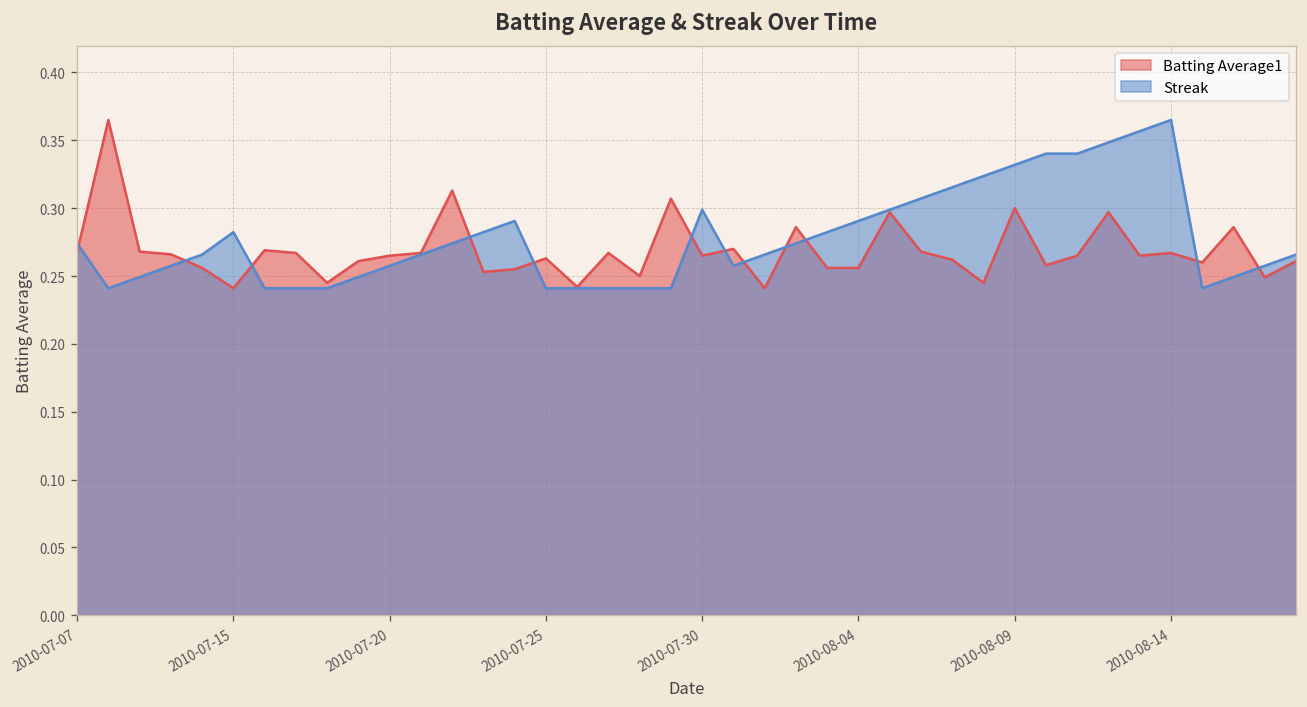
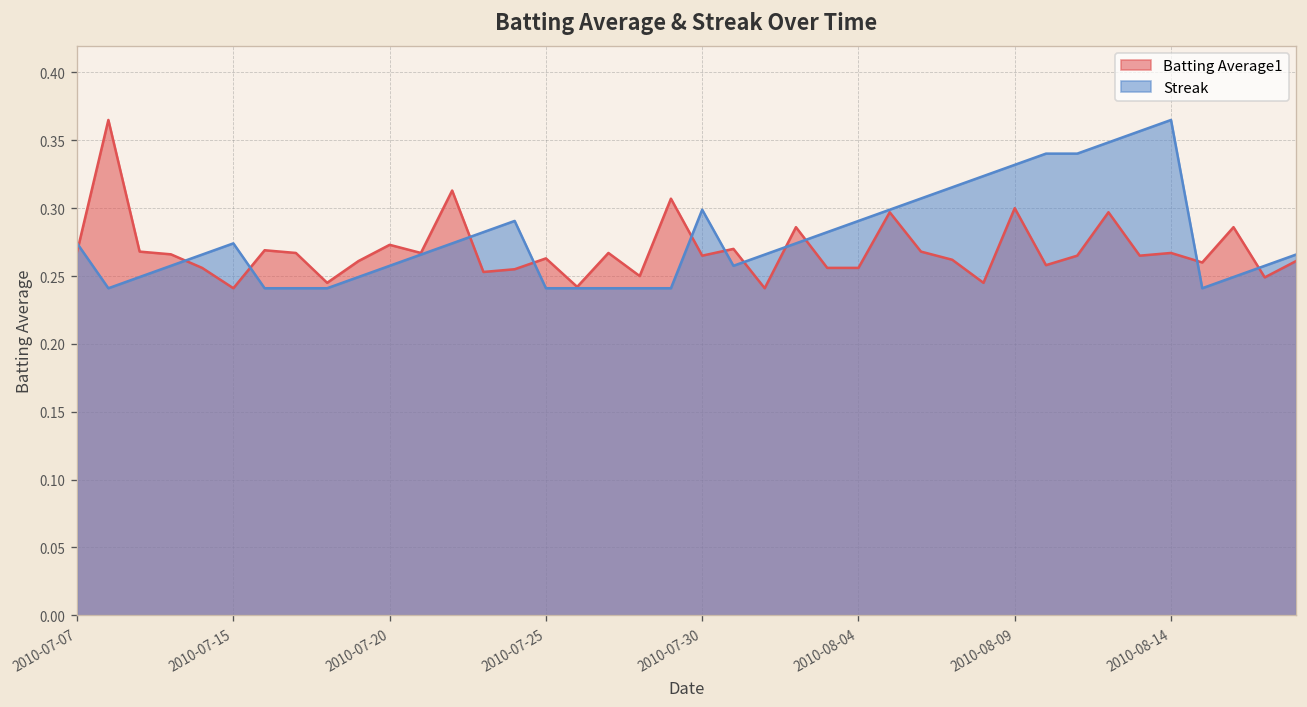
  {
    "Batting Average1": {
      "2010-07-07": 0.268,
      "2010-07-15": 0.241,
-     "2010-07-20": 0.265,
+     "2010-07-20": 0.273,
      "2010-07-25": 0.263,
      "2010-07-30": 0.265,
      "2010-08-04": 0.256,
      "2010-08-09": 0.300,
      "2010-08-14": 0.267
    },
    "Streak": {
      "2010-07-07": 0.274,
-     "2010-07-15": 0.282,
+     "2010-07-15": 0.274,
      "2010-07-20": 0.258,
      "2010-07-25": 0.241,
      "2010-07-30": 0.299,
      "2010-08-04": 0.291,
      "2010-08-09": 0.332,
      "2010-08-14": 0.365
    }
  }
